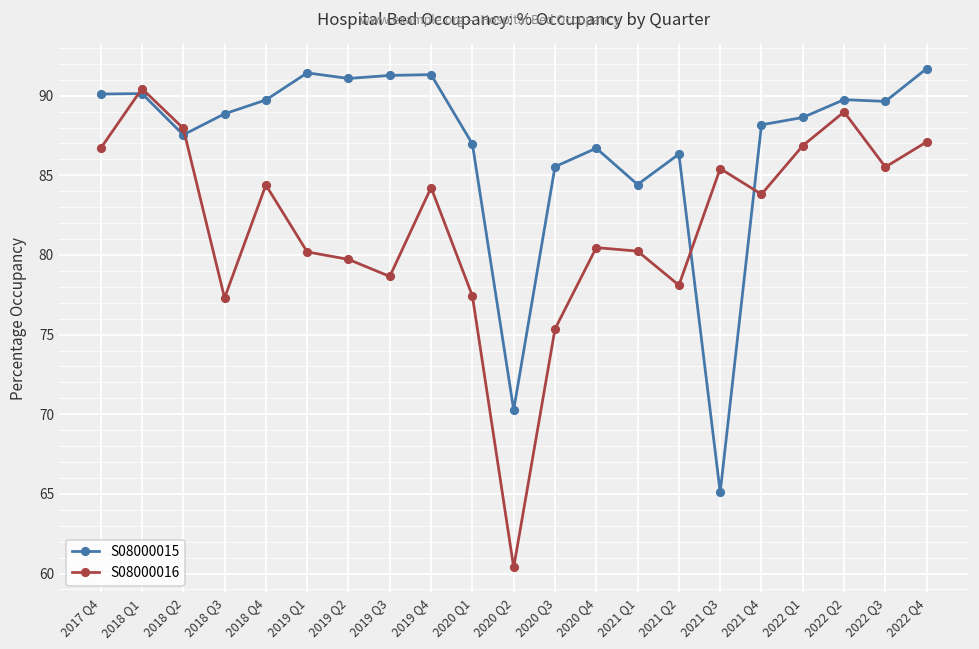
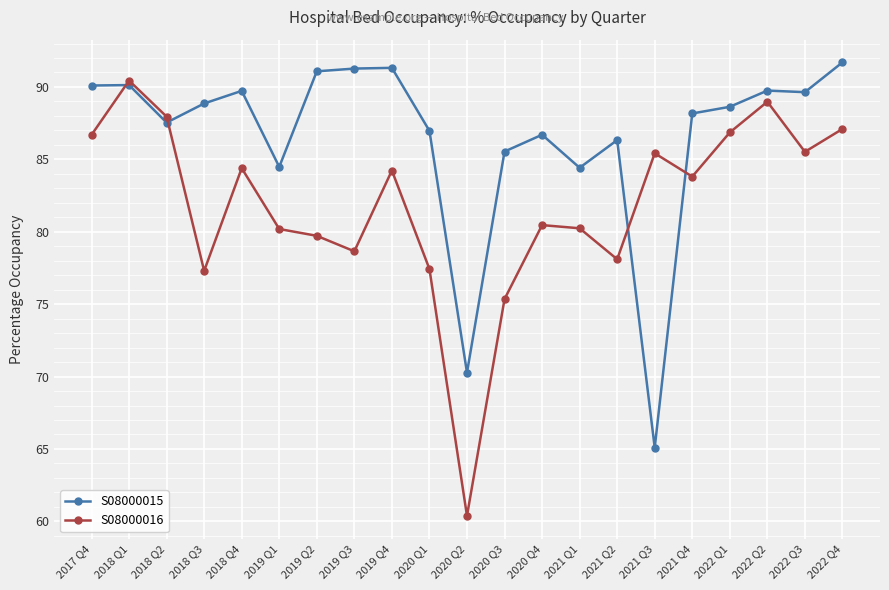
  {
    "S08000015": {
      "2017 Q4": 90.1,
      "2018 Q1": 90.1,
      "2018 Q2": 87.5,
      "2018 Q3": 88.9,
      "2018 Q4": 89.7,
-     "2019 Q1": 91.4,
+     "2019 Q1": 84.5,
      "2019 Q2": 91.1,
      "2019 Q3": 91.3,
      "2019 Q4": 91.3,
      "2020 Q1": 87.0,
      "2020 Q2": 70.3,
      "2020 Q3": 85.5,
      "2020 Q4": 86.7,
      "2021 Q1": 84.4,
      "2021 Q2": 86.3,
      "2021 Q3": 65.1,
      "2021 Q4": 88.2,
      "2022 Q1": 88.6,
      "2022 Q2": 89.8,
      "2022 Q3": 89.6,
      "2022 Q4": 91.7
    },
    "S08000016": {
      "2017 Q4": 86.7,
      "2018 Q1": 90.4,
      "2018 Q2": 88.0,
      "2018 Q3": 77.3,
      "2018 Q4": 84.4,
      "2019 Q1": 80.2,
      "2019 Q2": 79.7,
      "2019 Q3": 78.7,
      "2019 Q4": 84.2,
      "2020 Q1": 77.4,
      "2020 Q2": 60.4,
      "2020 Q3": 75.4,
      "2020 Q4": 80.5,
      "2021 Q1": 80.2,
      "2021 Q2": 78.1,
      "2021 Q3": 85.4,
      "2021 Q4": 83.8,
      "2022 Q1": 86.9,
      "2022 Q2": 89.0,
      "2022 Q3": 85.5,
      "2022 Q4": 87.1
    }
  }
